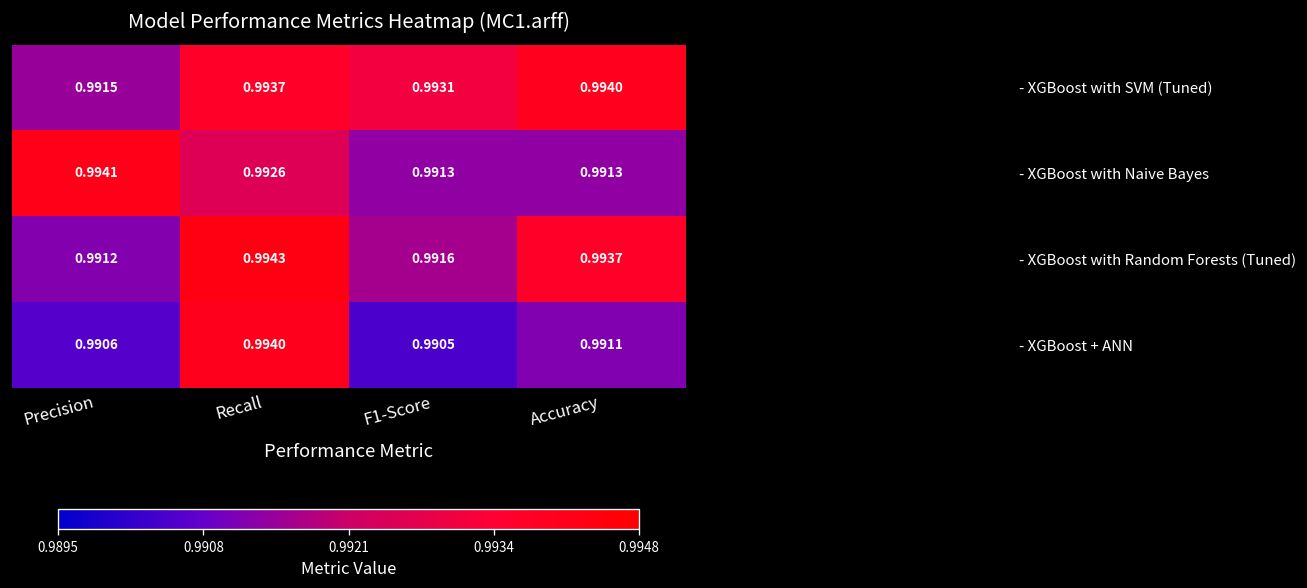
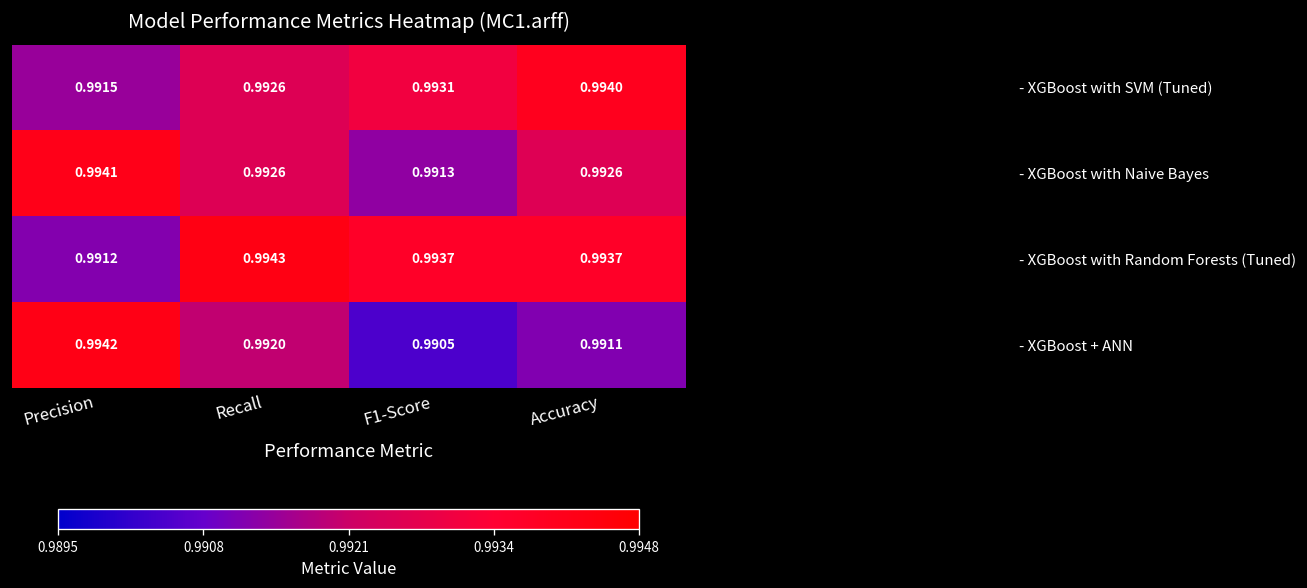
  {
    "- XGBoost with SVM (Tuned)": {
      "Precision": 0.9915,
-     "Recall": 0.9937,
+     "Recall": 0.9926,
      "F1-Score": 0.9931,
      "Accuracy": 0.9940
    },
    "- XGBoost with Naive Bayes": {
      "Precision": 0.9941,
      "Recall": 0.9926,
      "F1-Score": 0.9913,
-     "Accuracy": 0.9913
+     "Accuracy": 0.9926
    },
    "- XGBoost with Random Forests (Tuned)": {
      "Precision": 0.9912,
      "Recall": 0.9943,
-     "F1-Score": 0.9916,
+     "F1-Score": 0.9937,
      "Accuracy": 0.9937
    },
    "- XGBoost + ANN": {
-     "Precision": 0.9906,
-     "Recall": 0.9940,
+     "Precision": 0.9942,
+     "Recall": 0.9920,
      "F1-Score": 0.9905,
      "Accuracy": 0.9911
    }
  }
